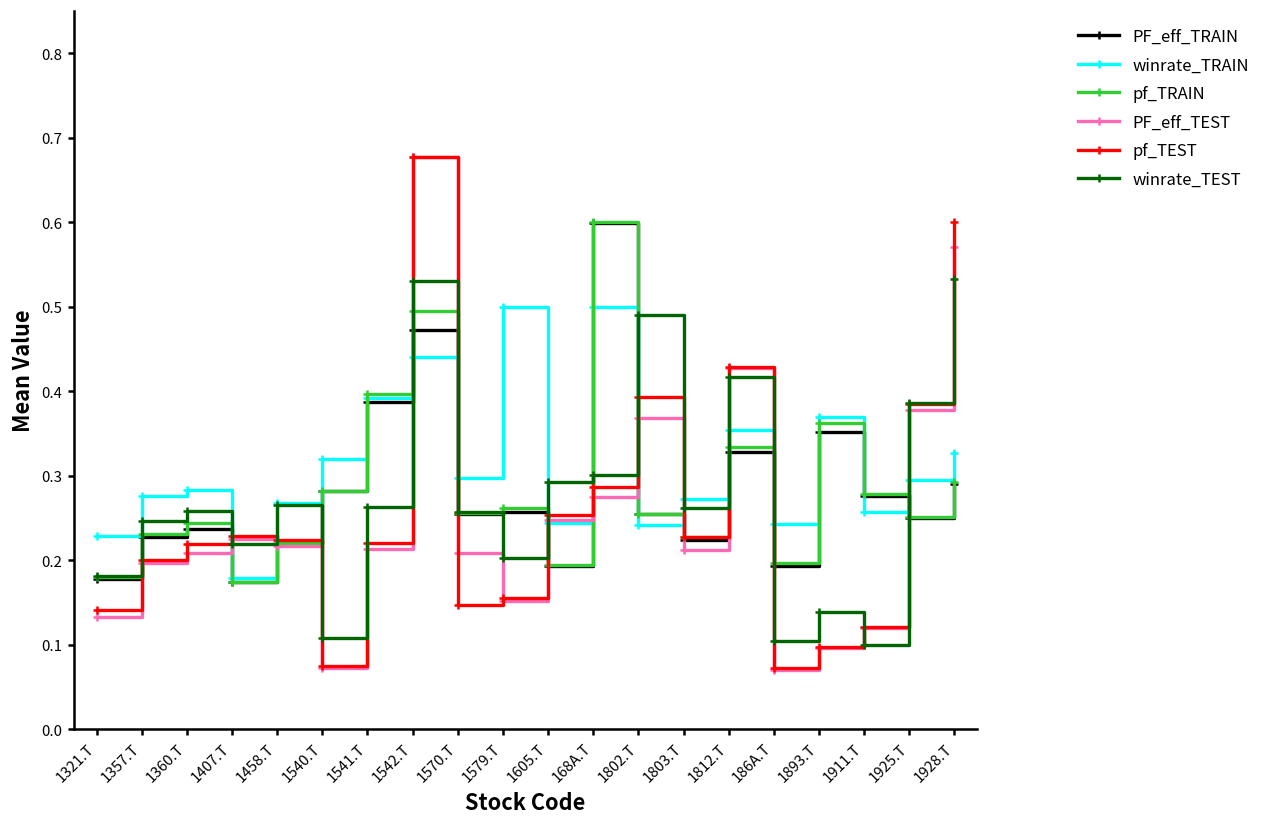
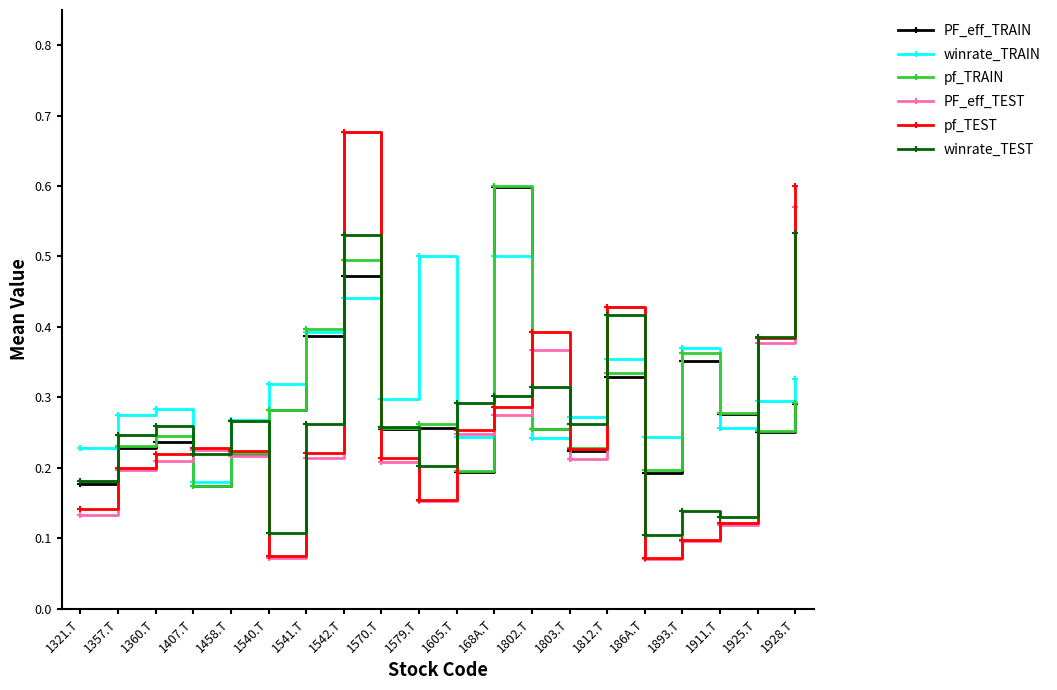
  {
    "PF_eff_TRAIN": {
      "1360.T": 0.24,
      "1541.T": 0.39,
      "1542.T": 0.47,
      "1579.T": 0.26,
      "1812.T": 0.33,
      "186A.T": 0.19,
      "1893.T": 0.35
    },
    "winrate_TRAIN": {
      "1321.T": 0.23,
      "1357.T": 0.28,
      "1360.T": 0.28,
      "1407.T": 0.18,
      "1540.T": 0.32,
      "1541.T": 0.39,
      "1542.T": 0.44,
      "1570.T": 0.30,
      "1579.T": 0.50,
      "168A.T": 0.50,
      "1802.T": 0.24,
      "1803.T": 0.27,
      "1812.T": 0.35,
      "186A.T": 0.24,
      "1893.T": 0.37,
      "1911.T": 0.26,
      "1925.T": 0.29,
      "1928.T": 0.33
    },
    "pf_TRAIN": {
      "1360.T": 0.24,
      "1541.T": 0.40,
      "1542.T": 0.49,
      "1579.T": 0.26,
      "1812.T": 0.33,
      "186A.T": 0.20,
      "1893.T": 0.36
    },
    "PF_eff_TEST": {
      "1321.T": 0.13,
      "1360.T": 0.21,
      "1541.T": 0.21,
      "1570.T": 0.21,
      "168A.T": 0.27,
      "1802.T": 0.37,
      "1803.T": 0.21,
      "1925.T": 0.38,
      "1928.T": 0.57
    },
    "pf_TEST": {
      "1321.T": 0.14,
      "1360.T": 0.22,
      "1541.T": 0.22,
-     "1570.T": 0.15,
+     "1570.T": 0.21,
      "1605.T": 0.25,
      "168A.T": 0.29,
      "1802.T": 0.39,
      "1928.T": 0.60
    },
    "winrate_TEST": {
      "1357.T": 0.25,
      "1360.T": 0.26,
      "1407.T": 0.22,
      "1540.T": 0.11,
      "1541.T": 0.26,
      "1542.T": 0.53,
      "1579.T": 0.20,
      "1605.T": 0.29,
      "168A.T": 0.30,
-     "1802.T": 0.49,
+     "1802.T": 0.32,
      "1803.T": 0.26,
      "1812.T": 0.42,
      "186A.T": 0.10,
      "1893.T": 0.14,
-     "1911.T": 0.10,
+     "1911.T": 0.13,
      "1928.T": 0.53
    }
  }
